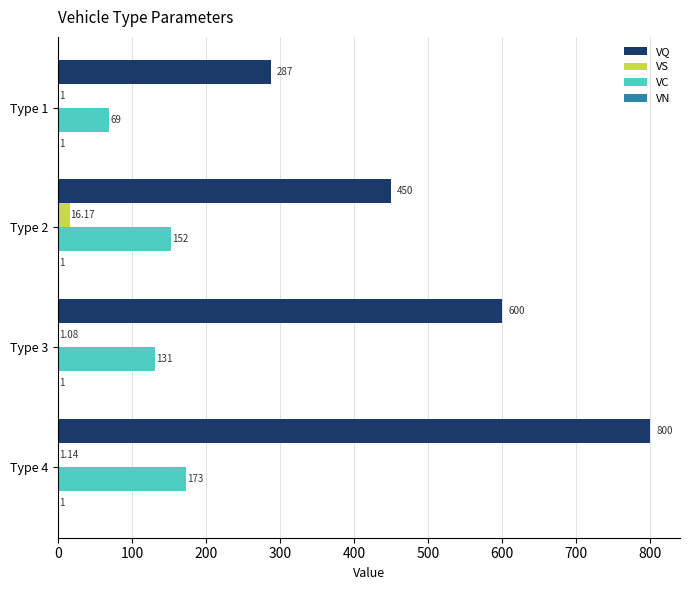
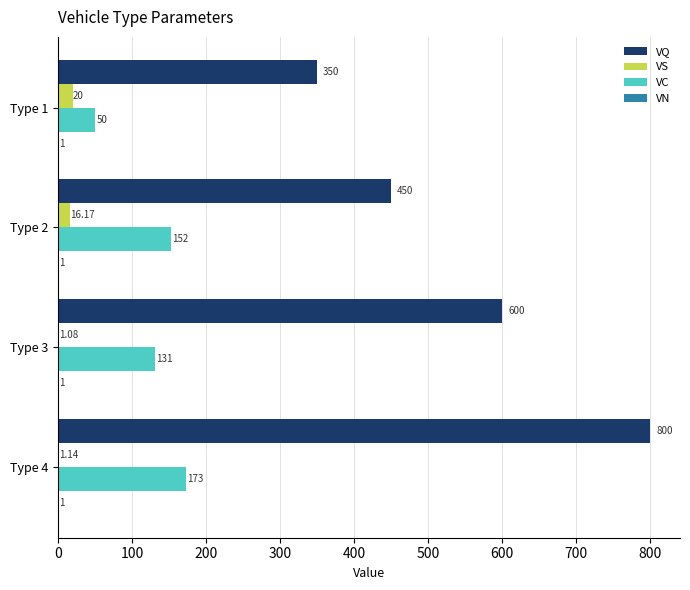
  {
    "VQ": {
-     "Type 1": 287,
+     "Type 1": 350,
      "Type 2": 450,
      "Type 3": 600,
      "Type 4": 800
    },
    "VS": {
-     "Type 1": 1,
+     "Type 1": 20,
      "Type 2": 16.17,
      "Type 3": 1.08,
      "Type 4": 1.14
    },
    "VC": {
-     "Type 1": 69,
+     "Type 1": 50,
      "Type 2": 152,
      "Type 3": 131,
      "Type 4": 173
    },
    "VN": {
      "Type 1": 1,
      "Type 2": 1,
      "Type 3": 1,
      "Type 4": 1
    }
  }
